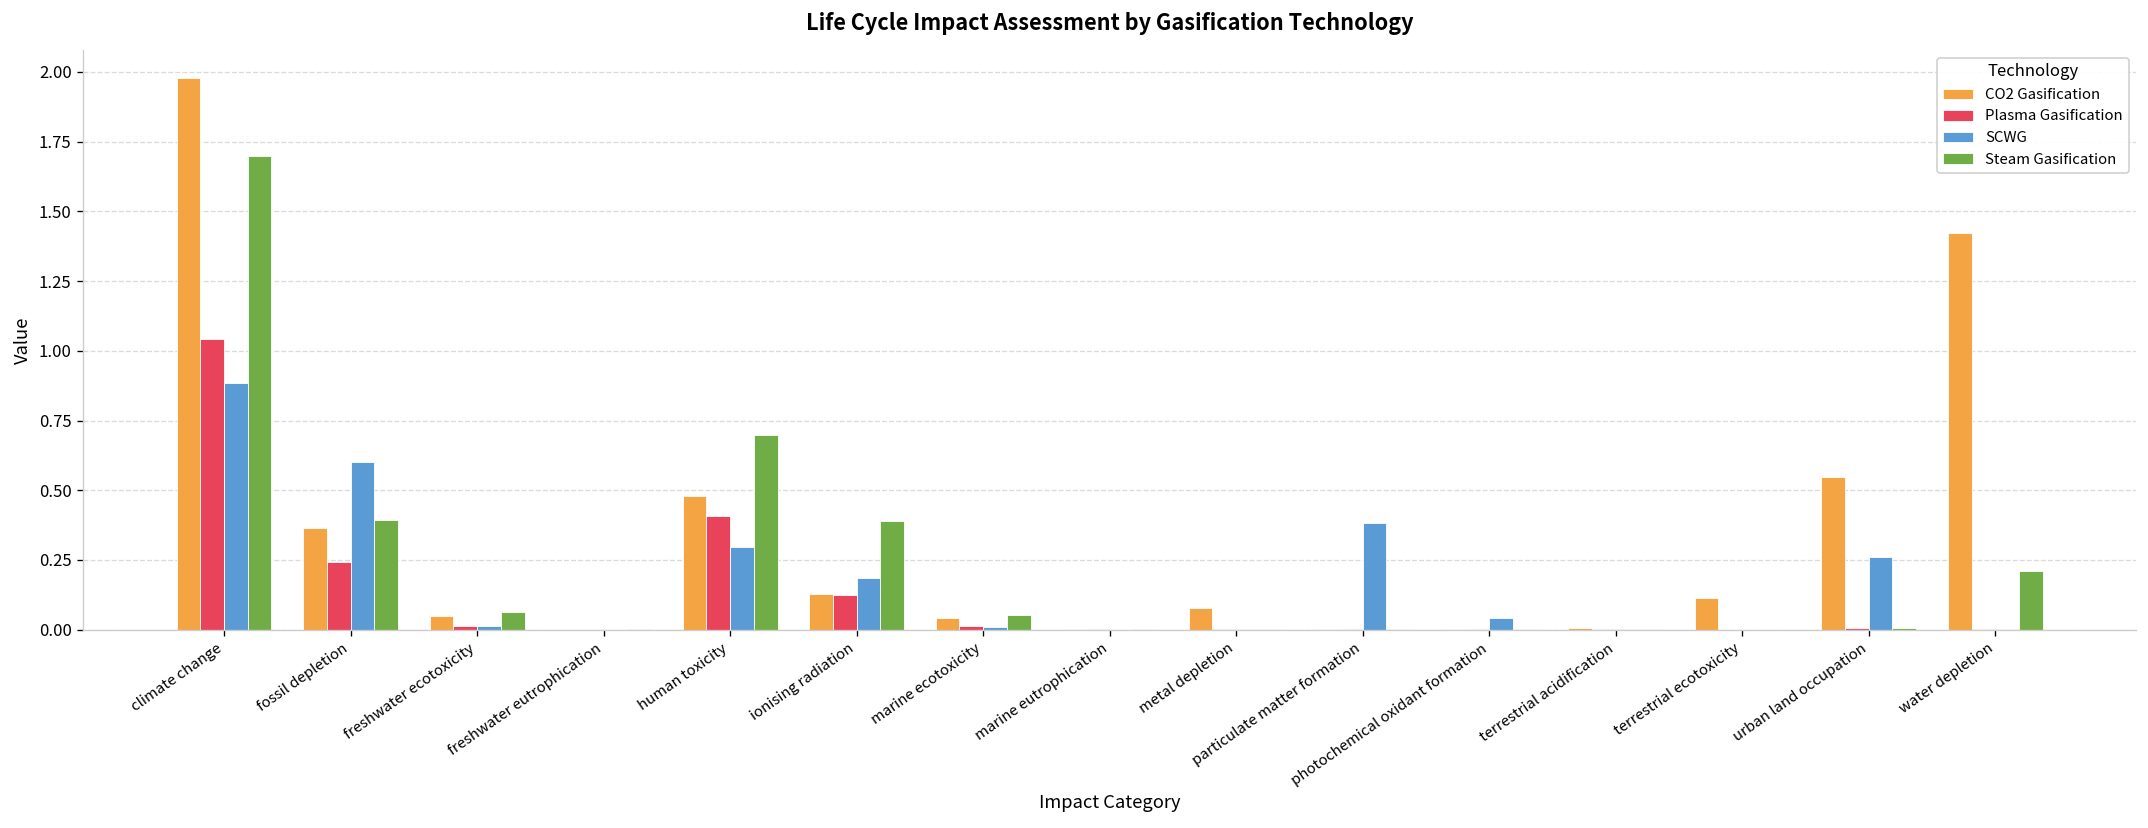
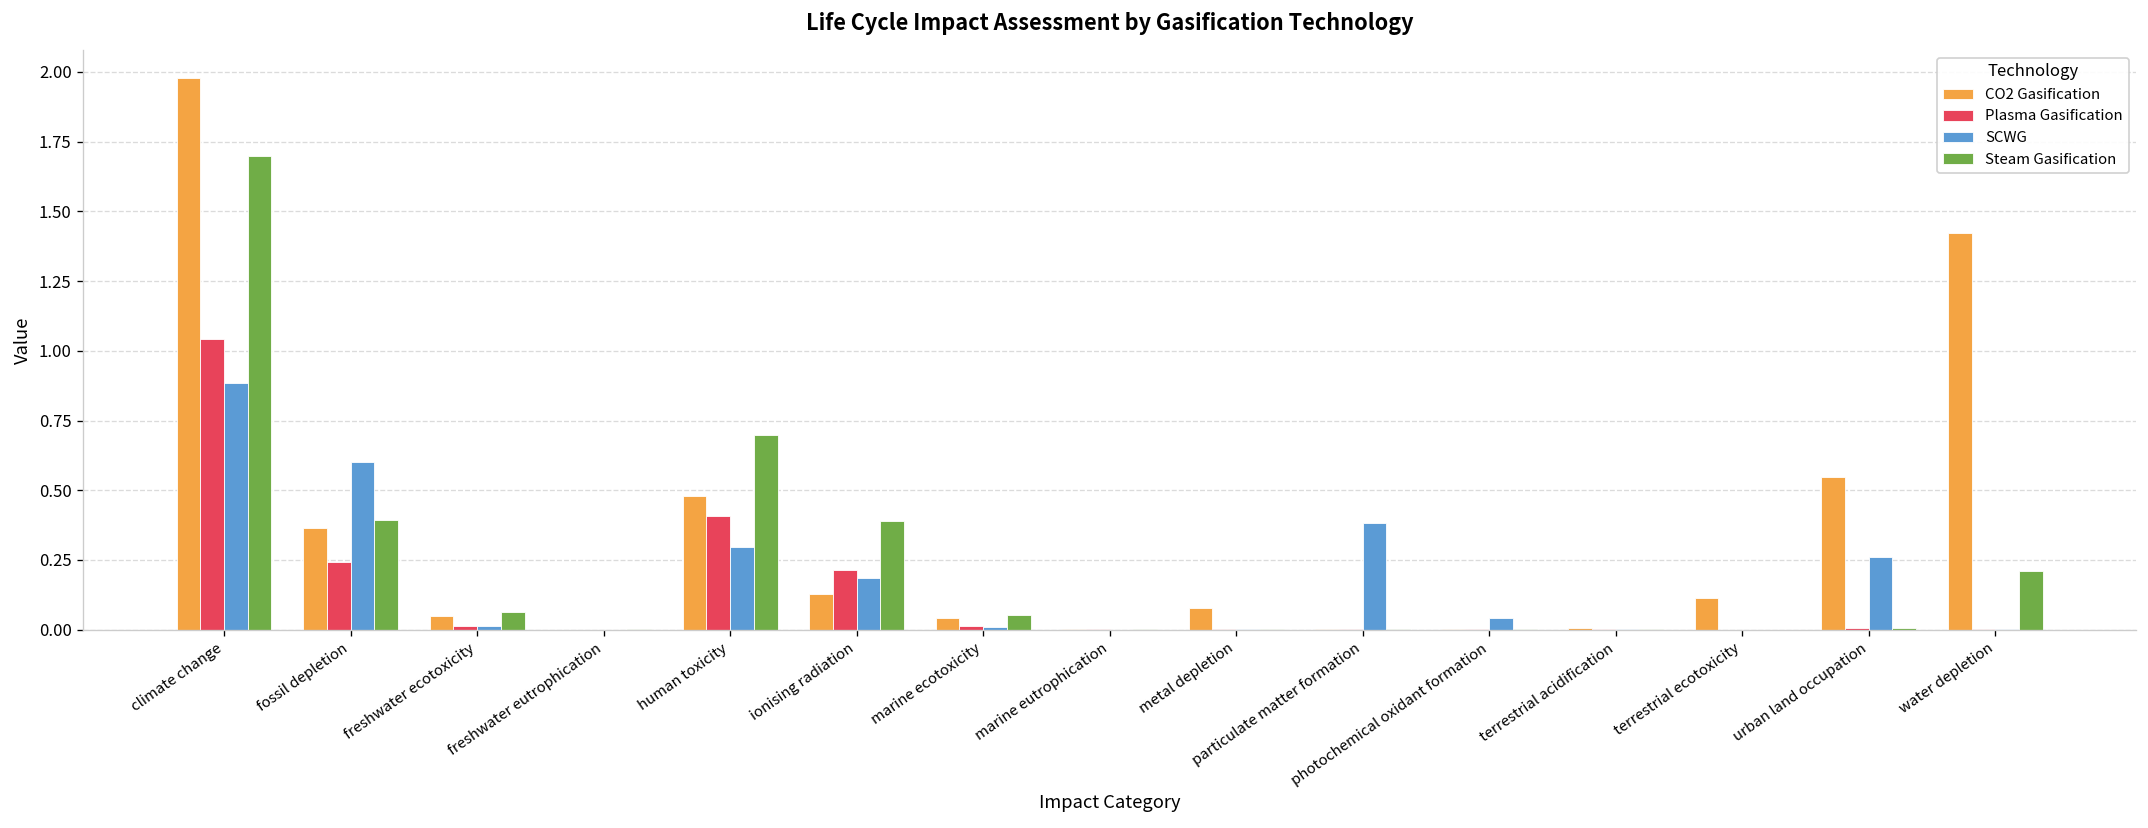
  {
    "CO2 Gasification": {
      "climate change": 1.98,
      "fossil depletion": 0.37,
      "freshwater ecotoxicity": 0.05,
      "human toxicity": 0.48,
      "ionising radiation": 0.13,
      "marine ecotoxicity": 0.04,
      "metal depletion": 0.08,
      "terrestrial ecotoxicity": 0.12,
      "urban land occupation": 0.55,
      "water depletion": 1.42
    },
    "Plasma Gasification": {
      "climate change": 1.04,
      "fossil depletion": 0.24,
      "freshwater ecotoxicity": 0.01,
      "human toxicity": 0.41,
-     "ionising radiation": 0.13,
+     "ionising radiation": 0.21,
      "marine ecotoxicity": 0.01
    },
    "SCWG": {
      "climate change": 0.88,
      "fossil depletion": 0.60,
      "freshwater ecotoxicity": 0.01,
      "human toxicity": 0.30,
      "ionising radiation": 0.18,
      "particulate matter formation": 0.38,
      "photochemical oxidant formation": 0.04,
      "urban land occupation": 0.26
    },
    "Steam Gasification": {
      "climate change": 1.70,
      "fossil depletion": 0.39,
      "freshwater ecotoxicity": 0.06,
      "human toxicity": 0.70,
      "ionising radiation": 0.39,
      "marine ecotoxicity": 0.05,
      "water depletion": 0.21
    }
  }
